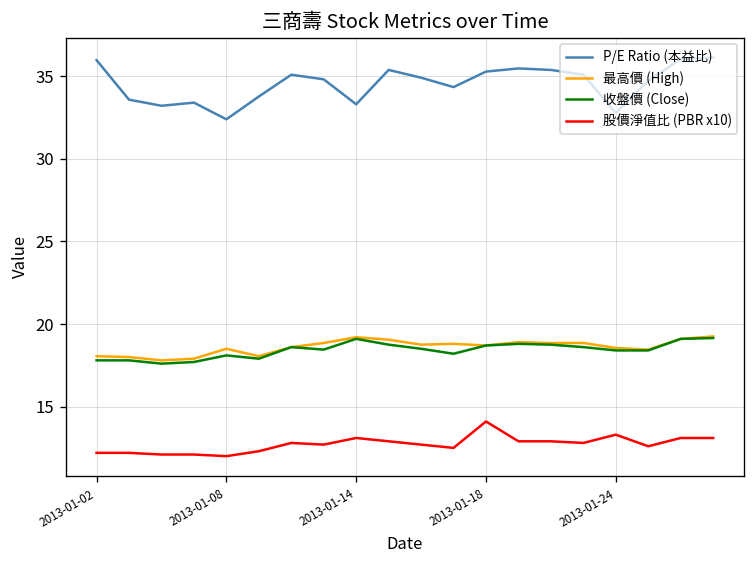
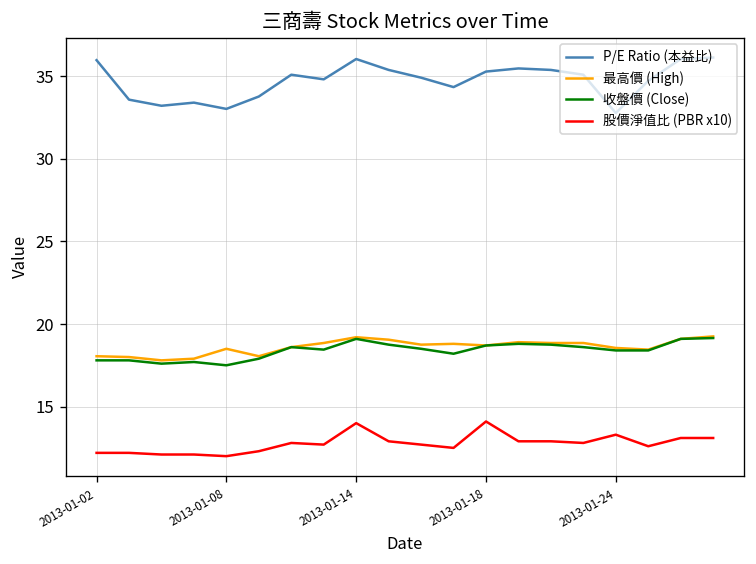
  {
    "P/E Ratio (本益比)": {
      "2013-01-02": 36.0,
-     "2013-01-08": 32.4,
-     "2013-01-14": 33.3,
+     "2013-01-08": 33.0,
+     "2013-01-14": 36.0,
      "2013-01-18": 35.3
    },
    "最高價 (High)": {
      "2013-01-02": 18.1,
      "2013-01-08": 18.5
    },
    "收盤價 (Close)": {
      "2013-01-02": 17.8,
-     "2013-01-08": 18.1
+     "2013-01-08": 17.5
    },
    "股價淨值比 (PBR x10)": {
      "2013-01-02": 12.2,
      "2013-01-08": 12.0,
-     "2013-01-14": 13.1,
+     "2013-01-14": 14.0,
      "2013-01-18": 14.1,
      "2013-01-24": 13.3
    }
  }
